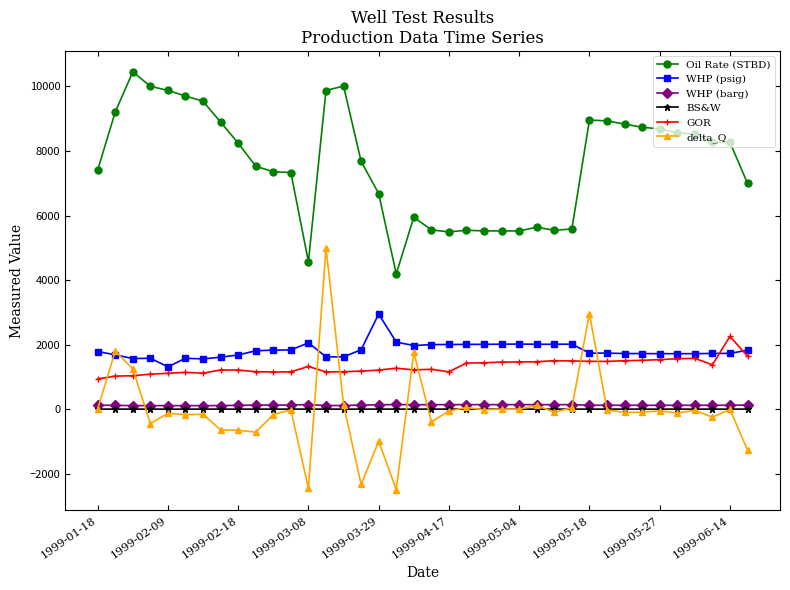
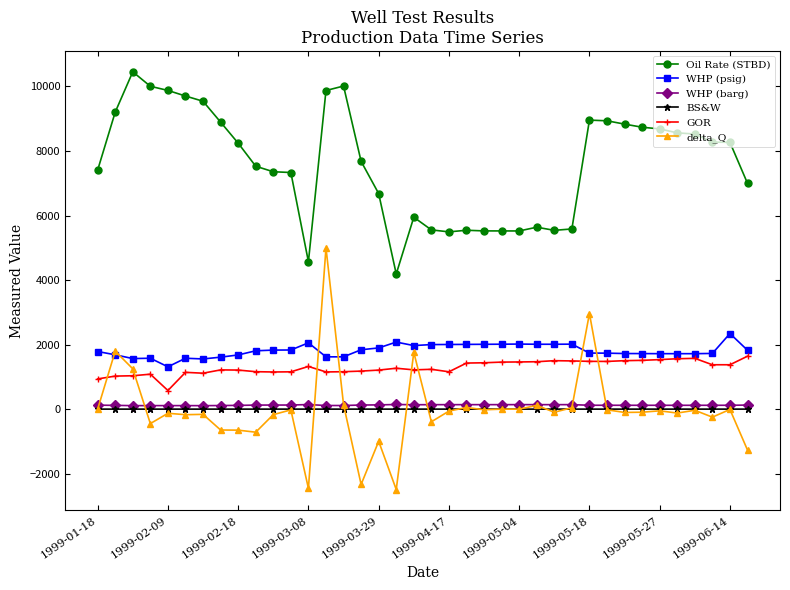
  {
    "Oil Rate (STBD)": {
      "1999-01-18": 7400,
      "1999-02-09": 9900,
      "1999-02-18": 8200,
      "1999-03-08": 4600,
      "1999-03-29": 6700,
      "1999-04-17": 5500,
      "1999-05-04": 5500,
      "1999-05-18": 9000
    },
    "WHP (psig)": {
      "1999-01-18": 1800,
      "1999-02-09": 1300,
      "1999-02-18": 1700,
      "1999-03-08": 2100,
-     "1999-03-29": 2900,
+     "1999-03-29": 1900,
      "1999-04-17": 2000,
      "1999-05-04": 2000,
      "1999-05-18": 1700,
      "1999-05-27": 1700,
-     "1999-06-14": 1700
+     "1999-06-14": 2300
    },
    "WHP (barg)": {
      "1999-01-18": 100,
      "1999-02-09": 100,
      "1999-02-18": 100,
      "1999-03-08": 100,
      "1999-03-29": 100,
      "1999-04-17": 100,
      "1999-05-04": 100,
      "1999-05-18": 100,
      "1999-05-27": 100,
      "1999-06-14": 100
    },
    "BS&W": {
      "1999-02-09": 0,
      "1999-02-18": 0,
      "1999-03-08": 0,
      "1999-03-29": 0,
      "1999-05-18": 0
    },
    "GOR": {
      "1999-01-18": 900,
-     "1999-02-09": 1100,
+     "1999-02-09": 600,
      "1999-02-18": 1200,
      "1999-03-08": 1300,
      "1999-03-29": 1200,
      "1999-04-17": 1200,
      "1999-05-04": 1500,
      "1999-05-18": 1500,
      "1999-05-27": 1500,
-     "1999-06-14": 2300
+     "1999-06-14": 1400
    },
    "delta_Q": {
      "1999-02-09": -100,
      "1999-02-18": -700,
      "1999-03-08": -2500,
      "1999-03-29": -1000,
      "1999-05-18": 3000
    }
  }
